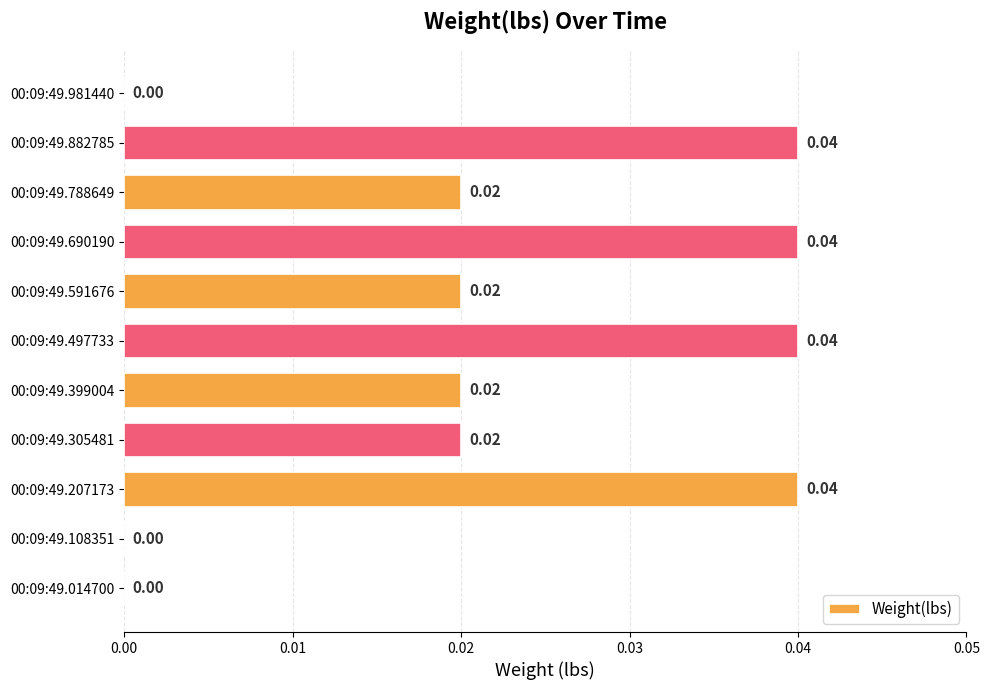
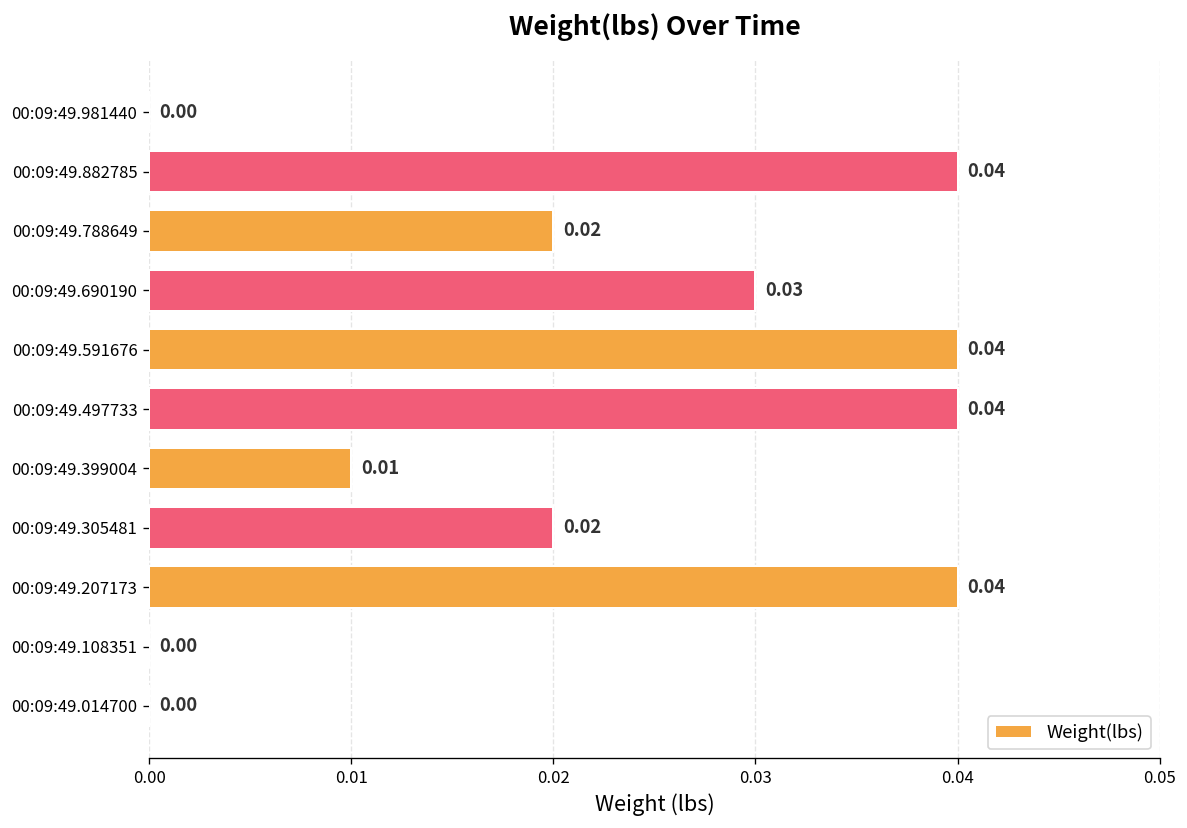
  {
    "00:09:49.981440": 0.00,
    "00:09:49.882785": 0.04,
    "00:09:49.788649": 0.02,
-   "00:09:49.690190": 0.04,
-   "00:09:49.591676": 0.02,
+   "00:09:49.690190": 0.03,
+   "00:09:49.591676": 0.04,
    "00:09:49.497733": 0.04,
-   "00:09:49.399004": 0.02,
+   "00:09:49.399004": 0.01,
    "00:09:49.305481": 0.02,
    "00:09:49.207173": 0.04,
    "00:09:49.108351": 0.00,
    "00:09:49.014700": 0.00
  }
